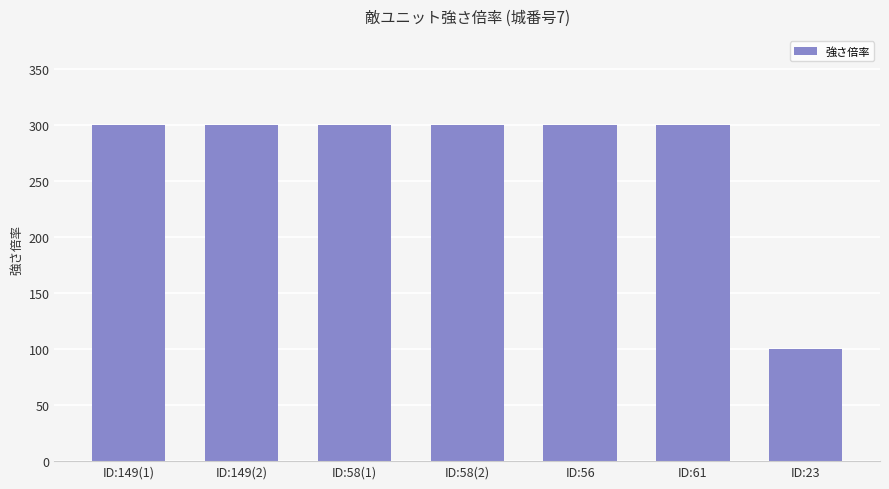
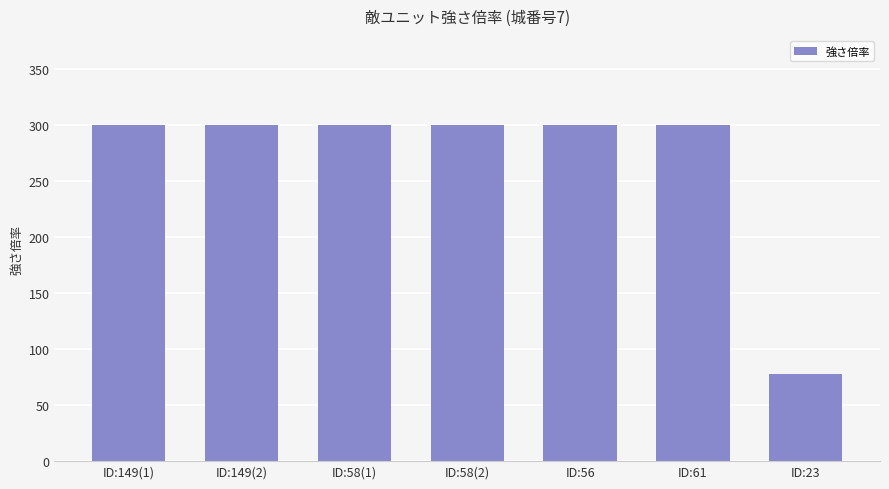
  {
    "ID:149(1)": 300,
    "ID:149(2)": 300,
    "ID:58(1)": 300,
    "ID:58(2)": 300,
    "ID:56": 300,
    "ID:61": 300,
-   "ID:23": 100
+   "ID:23": 78
  }
